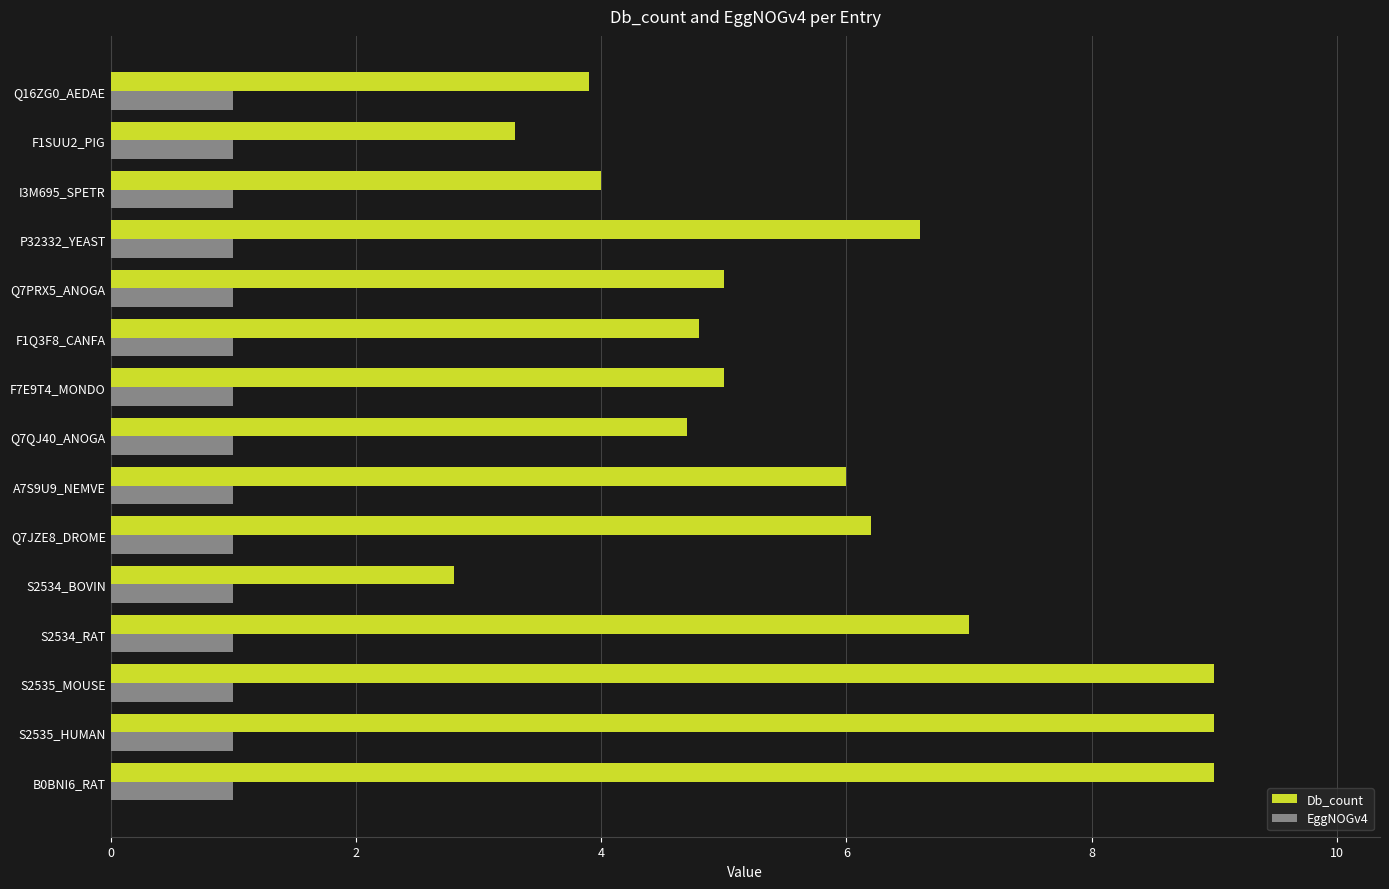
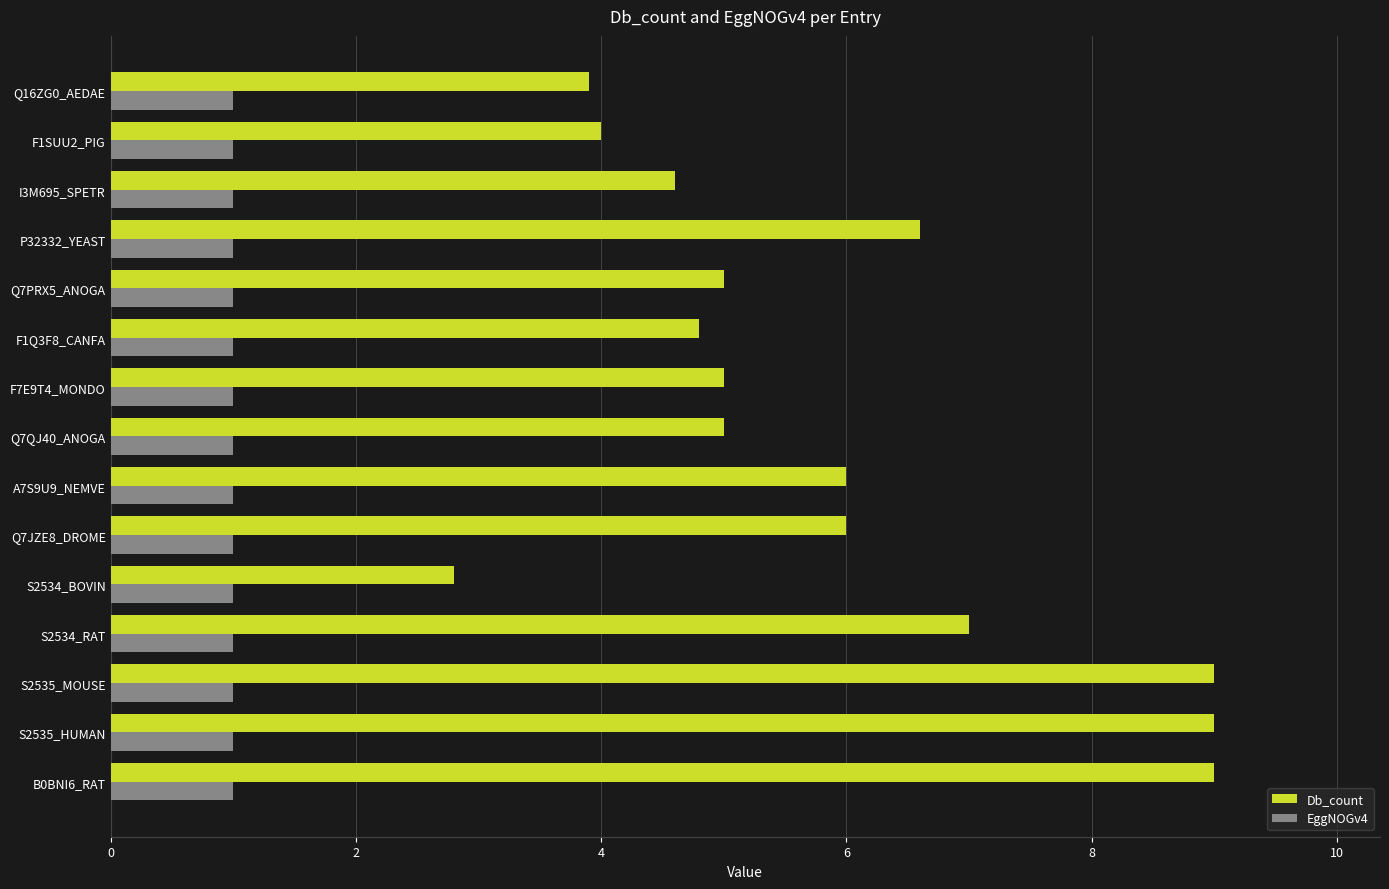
  {
    "Db_count": {
      "Q16ZG0_AEDAE": 3.9,
-     "F1SUU2_PIG": 3.3,
-     "I3M695_SPETR": 4.0,
+     "F1SUU2_PIG": 4.0,
+     "I3M695_SPETR": 4.6,
      "P32332_YEAST": 6.6,
      "Q7PRX5_ANOGA": 5.0,
      "F1Q3F8_CANFA": 4.8,
      "F7E9T4_MONDO": 5.0,
-     "Q7QJ40_ANOGA": 4.7,
+     "Q7QJ40_ANOGA": 5.0,
      "A7S9U9_NEMVE": 6.0,
-     "Q7JZE8_DROME": 6.2,
+     "Q7JZE8_DROME": 6.0,
      "S2534_BOVIN": 2.8,
      "S2534_RAT": 7.0,
      "S2535_MOUSE": 9.0,
      "S2535_HUMAN": 9.0,
      "B0BNI6_RAT": 9.0
    },
    "EggNOGv4": {
      "Q16ZG0_AEDAE": 1.0,
      "F1SUU2_PIG": 1.0,
      "I3M695_SPETR": 1.0,
      "P32332_YEAST": 1.0,
      "Q7PRX5_ANOGA": 1.0,
      "F1Q3F8_CANFA": 1.0,
      "F7E9T4_MONDO": 1.0,
      "Q7QJ40_ANOGA": 1.0,
      "A7S9U9_NEMVE": 1.0,
      "Q7JZE8_DROME": 1.0,
      "S2534_BOVIN": 1.0,
      "S2534_RAT": 1.0,
      "S2535_MOUSE": 1.0,
      "S2535_HUMAN": 1.0,
      "B0BNI6_RAT": 1.0
    }
  }
